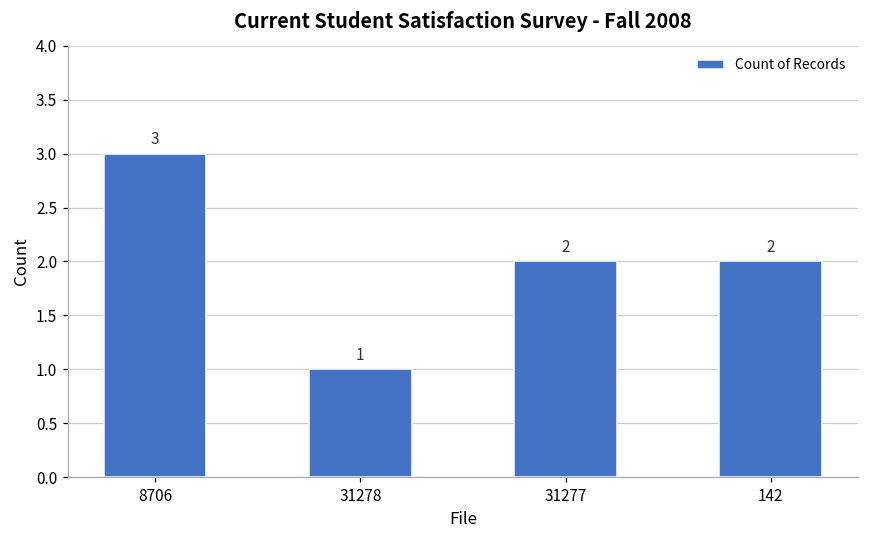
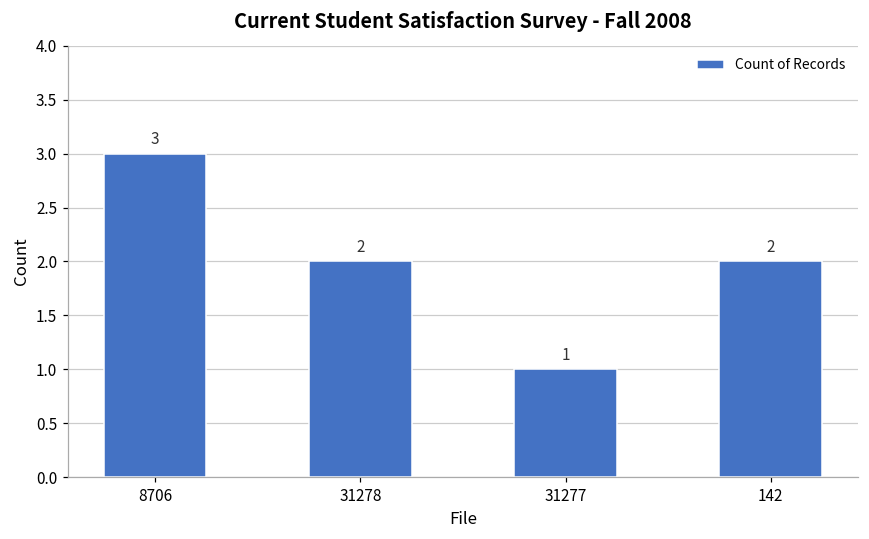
  {
    "8706": 3,
-   "31278": 1,
-   "31277": 2,
+   "31278": 2,
+   "31277": 1,
    "142": 2
  }
